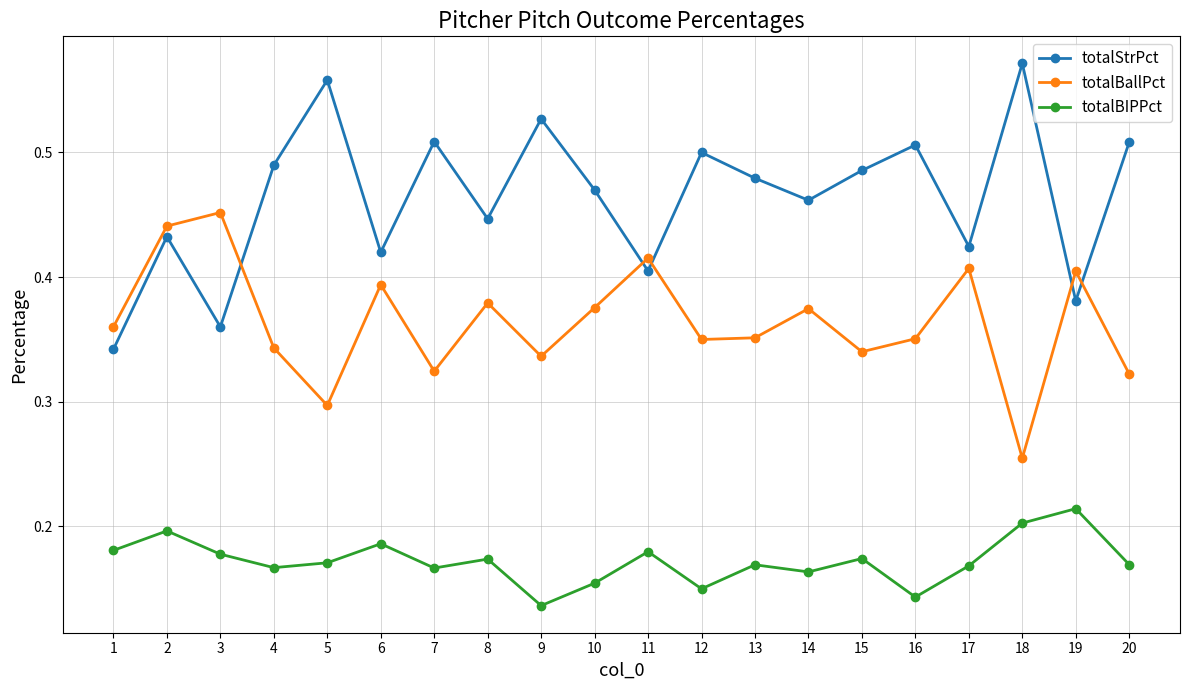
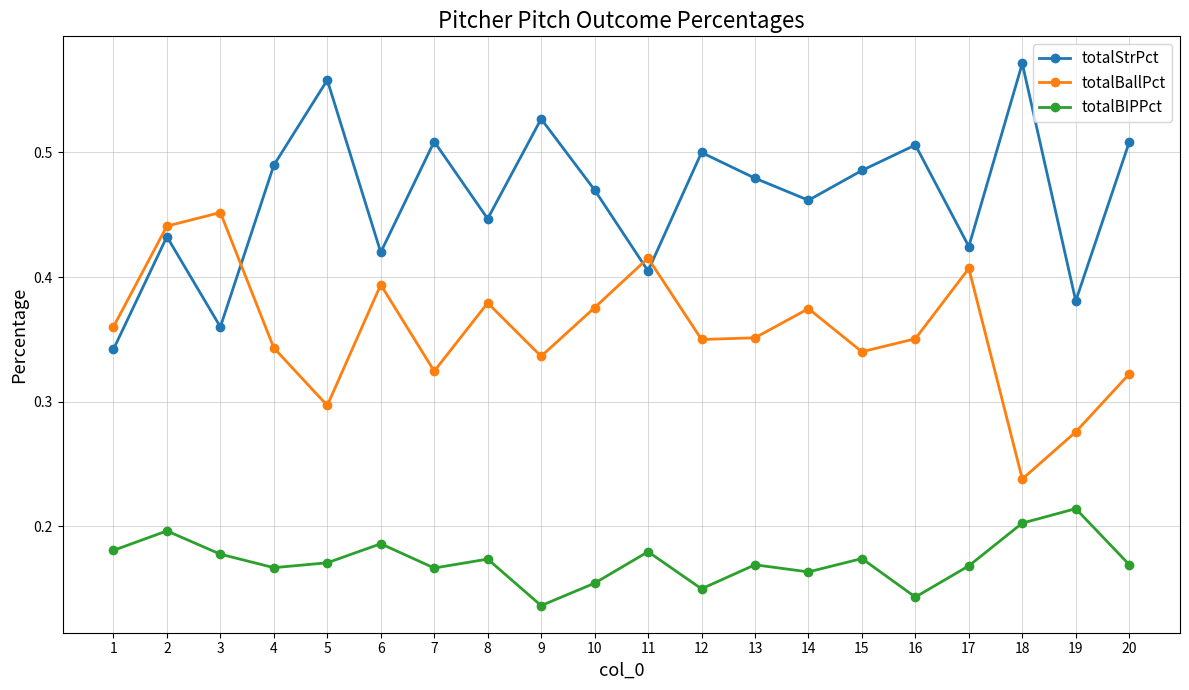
  {
    "totalStrPct": {
      "1": 0.342,
      "2": 0.432,
      "3": 0.360,
      "4": 0.490,
      "5": 0.558,
      "6": 0.420,
      "7": 0.509,
      "8": 0.447,
      "9": 0.527,
      "10": 0.470,
      "11": 0.405,
      "12": 0.500,
      "13": 0.479,
      "14": 0.462,
      "15": 0.486,
      "16": 0.506,
      "17": 0.425,
      "18": 0.571,
      "19": 0.381,
      "20": 0.508
    },
    "totalBallPct": {
      "1": 0.360,
      "2": 0.441,
      "3": 0.452,
      "4": 0.343,
      "5": 0.297,
      "6": 0.394,
      "7": 0.325,
      "8": 0.379,
      "9": 0.337,
      "10": 0.376,
      "11": 0.415,
      "12": 0.350,
      "13": 0.351,
      "14": 0.375,
      "15": 0.340,
      "16": 0.351,
      "17": 0.407,
-     "18": 0.255,
-     "19": 0.405,
+     "18": 0.238,
+     "19": 0.276,
      "20": 0.322
    },
    "totalBIPPct": {
      "1": 0.181,
      "2": 0.196,
      "3": 0.178,
      "4": 0.167,
      "5": 0.171,
      "6": 0.186,
      "7": 0.167,
      "8": 0.174,
      "9": 0.137,
      "10": 0.155,
      "11": 0.180,
      "12": 0.150,
      "13": 0.169,
      "14": 0.164,
      "15": 0.174,
      "16": 0.143,
      "17": 0.168,
      "18": 0.203,
      "19": 0.214,
      "20": 0.169
    }
  }
